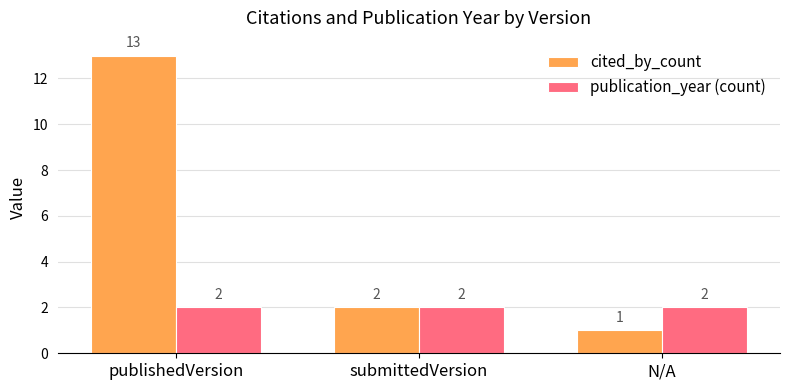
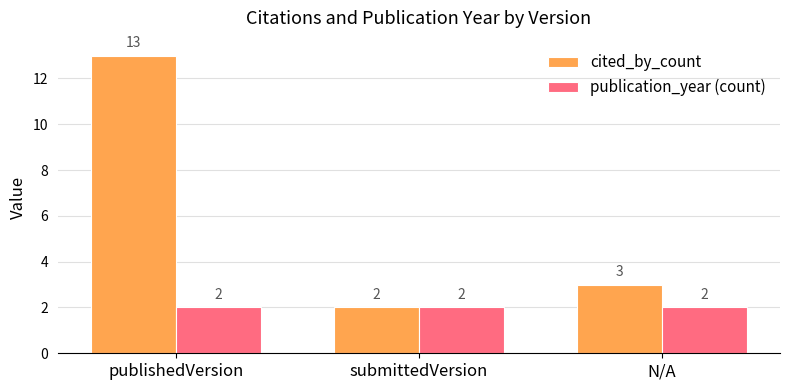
  {
    "cited_by_count": {
      "publishedVersion": 13,
      "submittedVersion": 2,
-     "N/A": 1
+     "N/A": 3
    },
    "publication_year (count)": {
      "publishedVersion": 2,
      "submittedVersion": 2,
      "N/A": 2
    }
  }
